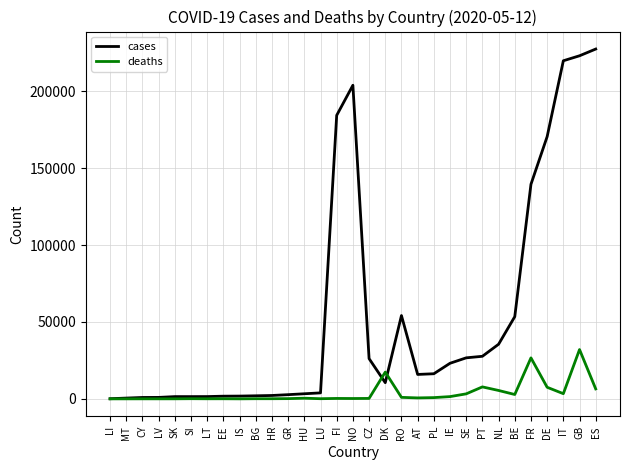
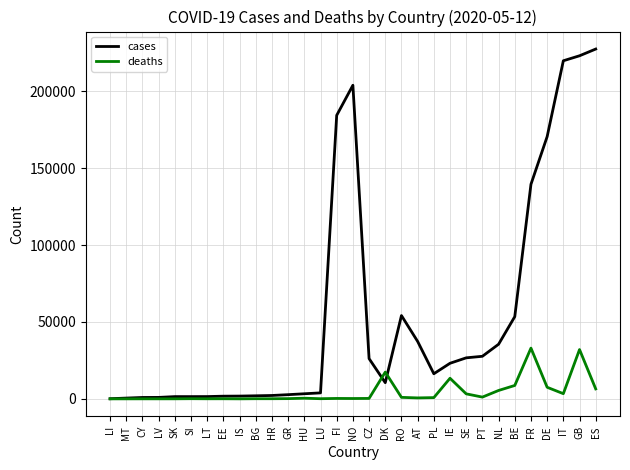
  {
    "cases": {
      "EE": 2000,
      "IS": 2000,
      "BG": 2000,
      "HR": 2000,
      "GR": 3000,
      "HU": 3000,
      "LU": 4000,
      "FI": 184000,
      "NO": 204000,
      "CZ": 26000,
      "DK": 11000,
      "RO": 54000,
-     "AT": 16000,
+     "AT": 37000,
      "PL": 16000,
      "IE": 23000,
      "SE": 27000,
      "PT": 28000,
      "NL": 36000,
      "BE": 53000,
      "FR": 140000,
      "DE": 171000,
      "IT": 220000,
      "GB": 223000,
      "ES": 227000
    },
    "deaths": {
      "EE": 0,
      "IS": 0,
      "BG": 0,
      "HR": 0,
      "GR": 0,
      "HU": 0,
      "LU": 0,
      "FI": 0,
      "NO": 0,
      "CZ": 0,
      "DK": 17000,
      "RO": 1000,
      "AT": 1000,
      "PL": 1000,
-     "IE": 1000,
+     "IE": 13000,
      "SE": 3000,
-     "PT": 8000,
+     "PT": 1000,
      "NL": 5000,
-     "BE": 3000,
-     "FR": 27000,
+     "BE": 9000,
+     "FR": 33000,
      "DE": 8000,
      "IT": 3000,
      "GB": 32000,
      "ES": 6000
    }
  }
